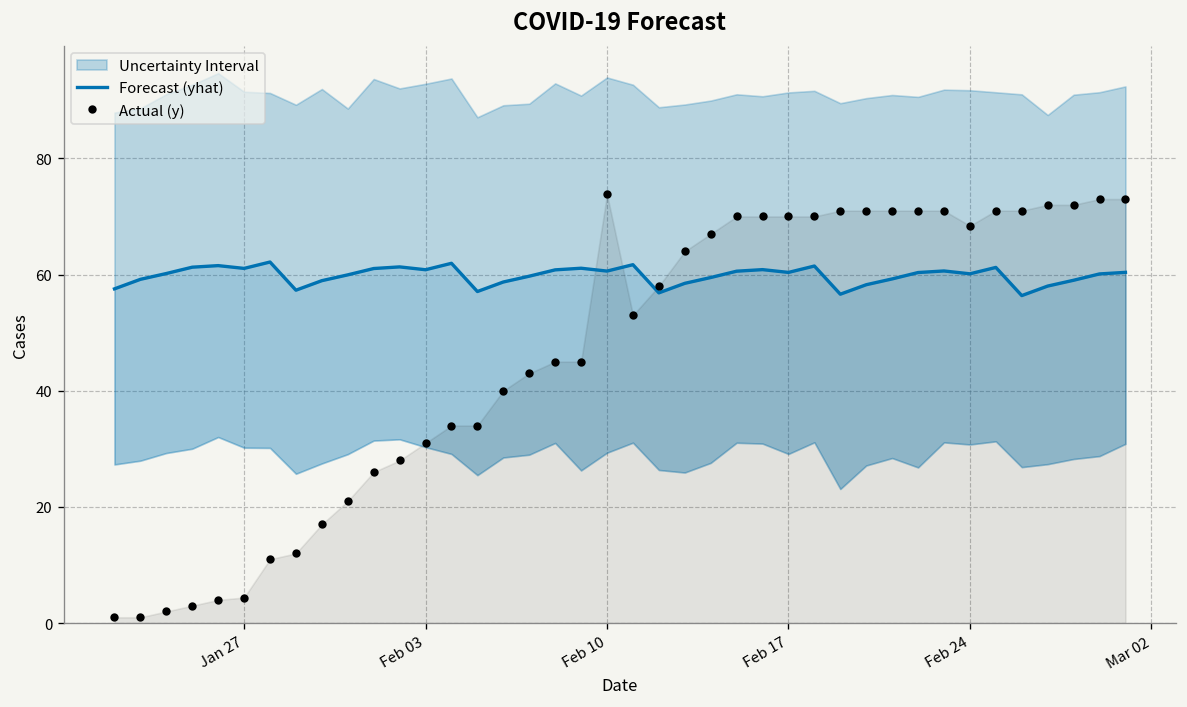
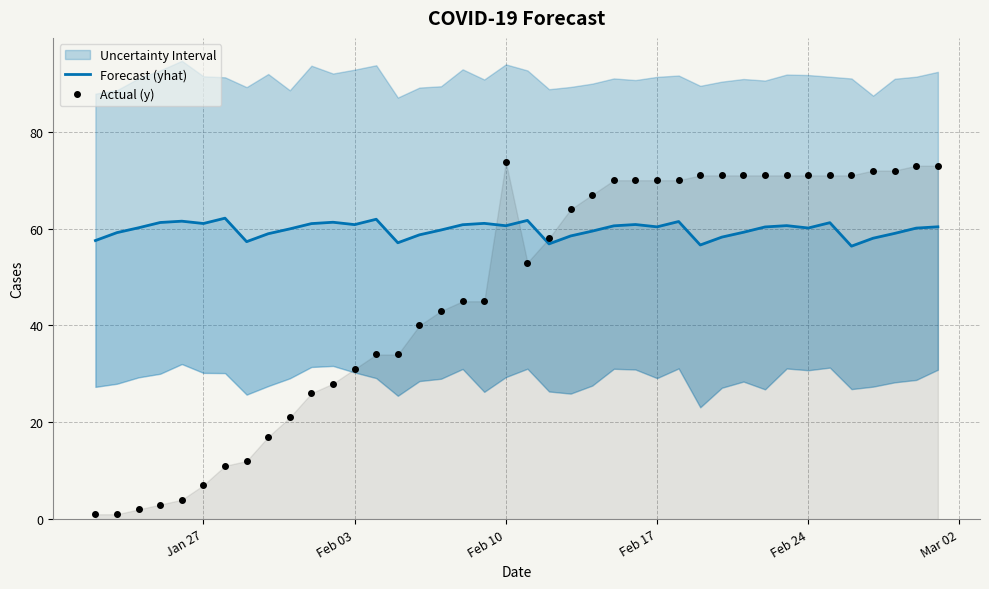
  {
    "Actual (y)": {
-     "Jan 27": 4,
+     "Jan 27": 7,
      "Feb 03": 31,
      "Feb 10": 74,
      "Feb 17": 70,
-     "Feb 24": 68
+     "Feb 24": 71
    }
  }
